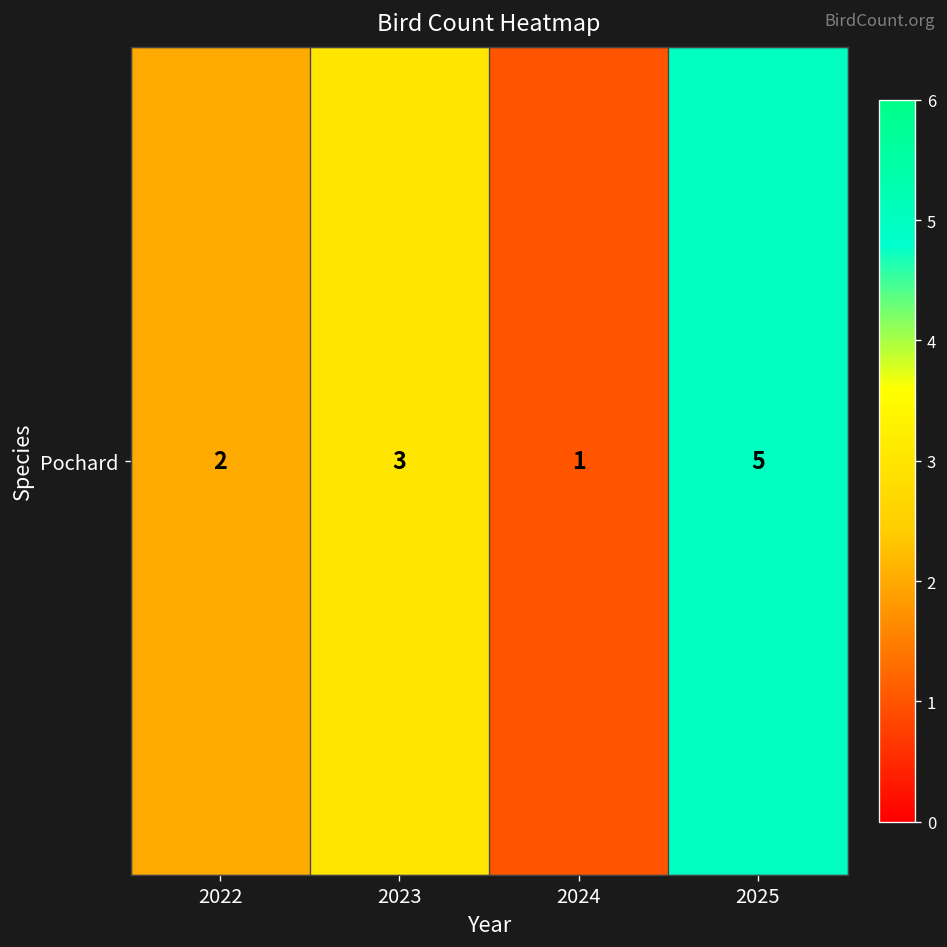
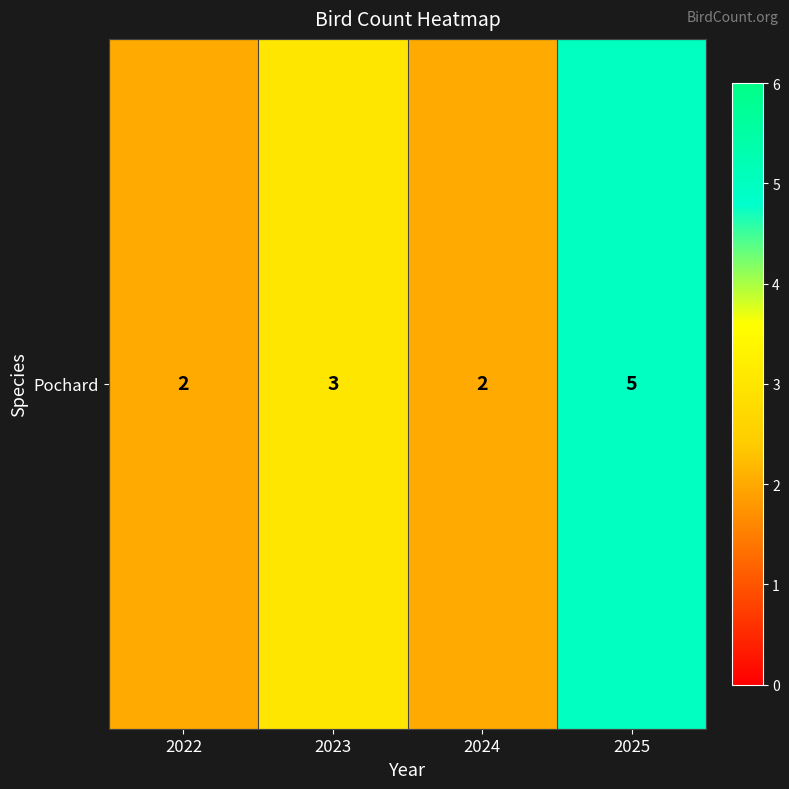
  {
    "Pochard": {
      "2022": 2,
      "2023": 3,
-     "2024": 1,
+     "2024": 2,
      "2025": 5
    }
  }
